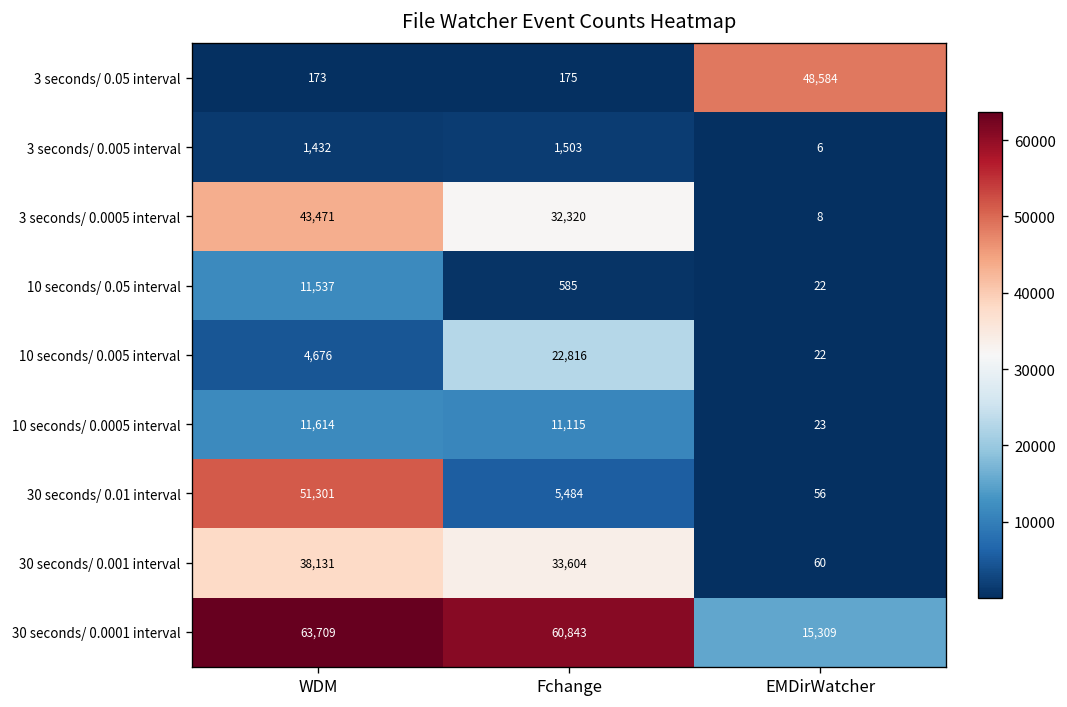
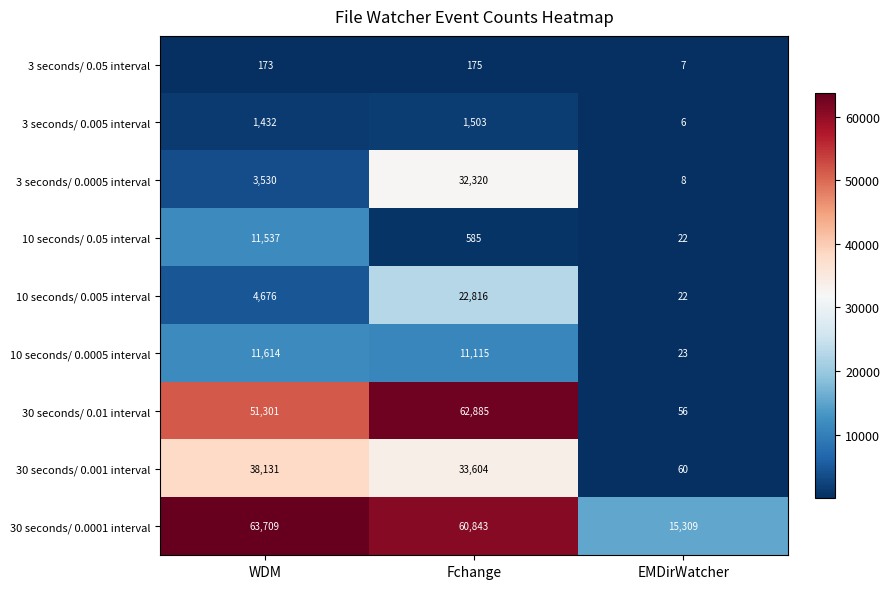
  {
    "3 seconds/ 0.05 interval": {
      "WDM": "173",
      "Fchange": "175",
-     "EMDirWatcher": "48,584"
+     "EMDirWatcher": "7"
    },
    "3 seconds/ 0.005 interval": {
      "WDM": "1,432",
      "Fchange": "1,503",
      "EMDirWatcher": "6"
    },
    "3 seconds/ 0.0005 interval": {
-     "WDM": "43,471",
+     "WDM": "3,530",
      "Fchange": "32,320",
      "EMDirWatcher": "8"
    },
    "10 seconds/ 0.05 interval": {
      "WDM": "11,537",
      "Fchange": "585",
      "EMDirWatcher": "22"
    },
    "10 seconds/ 0.005 interval": {
      "WDM": "4,676",
      "Fchange": "22,816",
      "EMDirWatcher": "22"
    },
    "10 seconds/ 0.0005 interval": {
      "WDM": "11,614",
      "Fchange": "11,115",
      "EMDirWatcher": "23"
    },
    "30 seconds/ 0.01 interval": {
      "WDM": "51,301",
-     "Fchange": "5,484",
+     "Fchange": "62,885",
      "EMDirWatcher": "56"
    },
    "30 seconds/ 0.001 interval": {
      "WDM": "38,131",
      "Fchange": "33,604",
      "EMDirWatcher": "60"
    },
    "30 seconds/ 0.0001 interval": {
      "WDM": "63,709",
      "Fchange": "60,843",
      "EMDirWatcher": "15,309"
    }
  }
